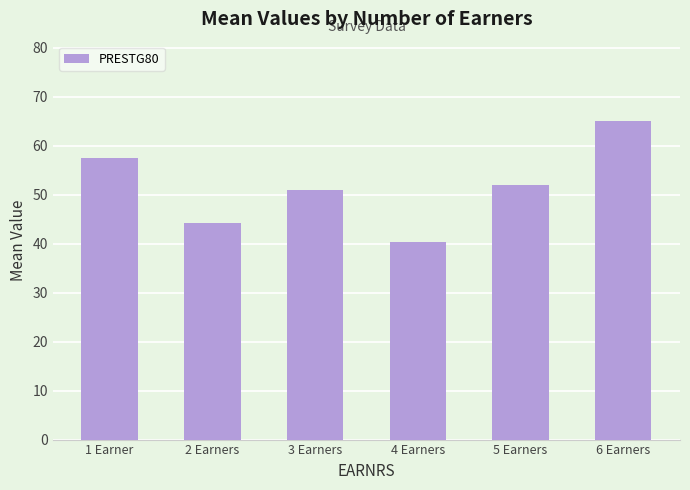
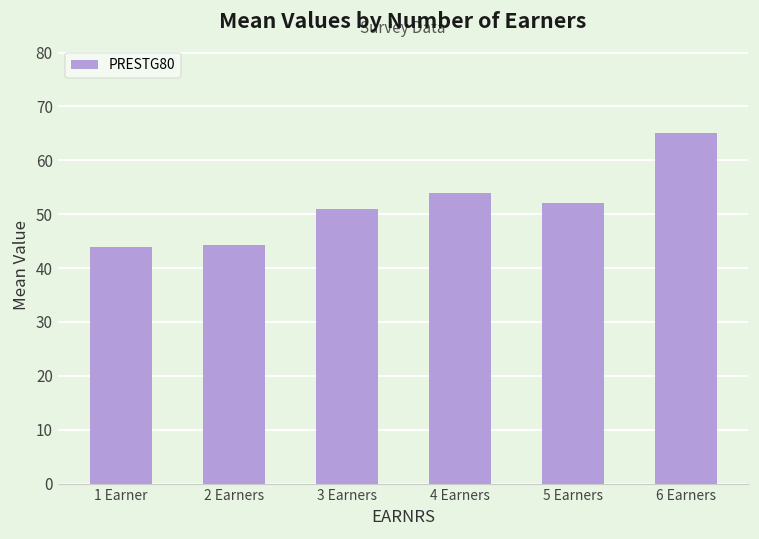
  {
-   "1 Earner": 58,
+   "1 Earner": 44,
    "2 Earners": 44,
    "3 Earners": 51,
-   "4 Earners": 40,
+   "4 Earners": 54,
    "5 Earners": 52,
    "6 Earners": 65
  }
